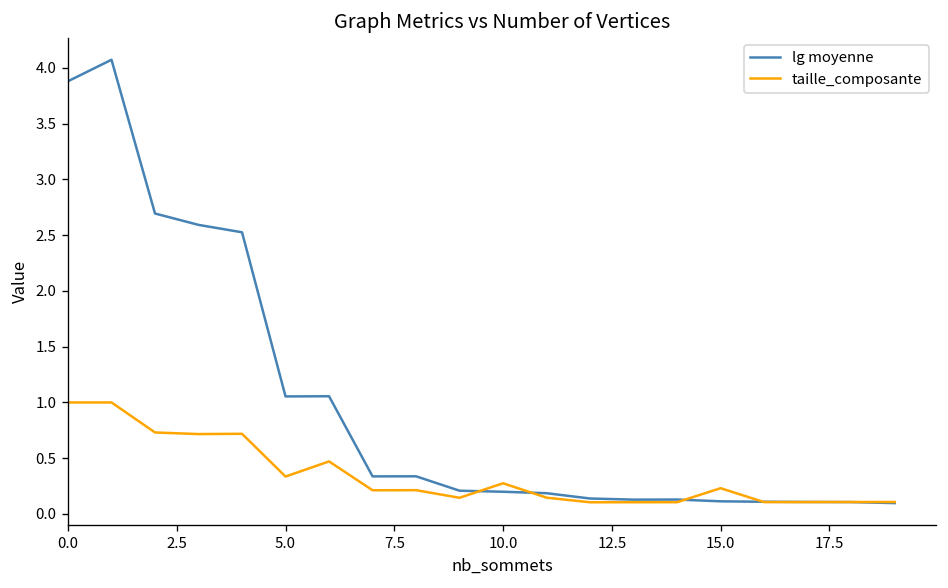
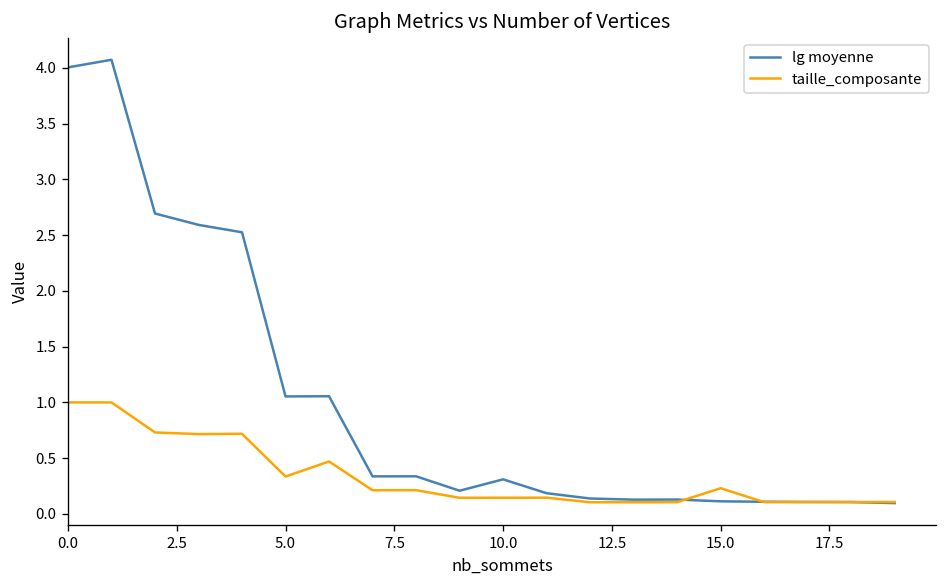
  {
    "lg moyenne": {
-     "0.0": 3.9,
+     "0.0": 4.0,
      "5.0": 1.1,
-     "10.0": 0.2,
+     "10.0": 0.3,
      "15.0": 0.1
    },
    "taille_composante": {
      "0.0": 1.0,
      "5.0": 0.3,
-     "10.0": 0.3,
+     "10.0": 0.1,
      "15.0": 0.2
    }
  }
